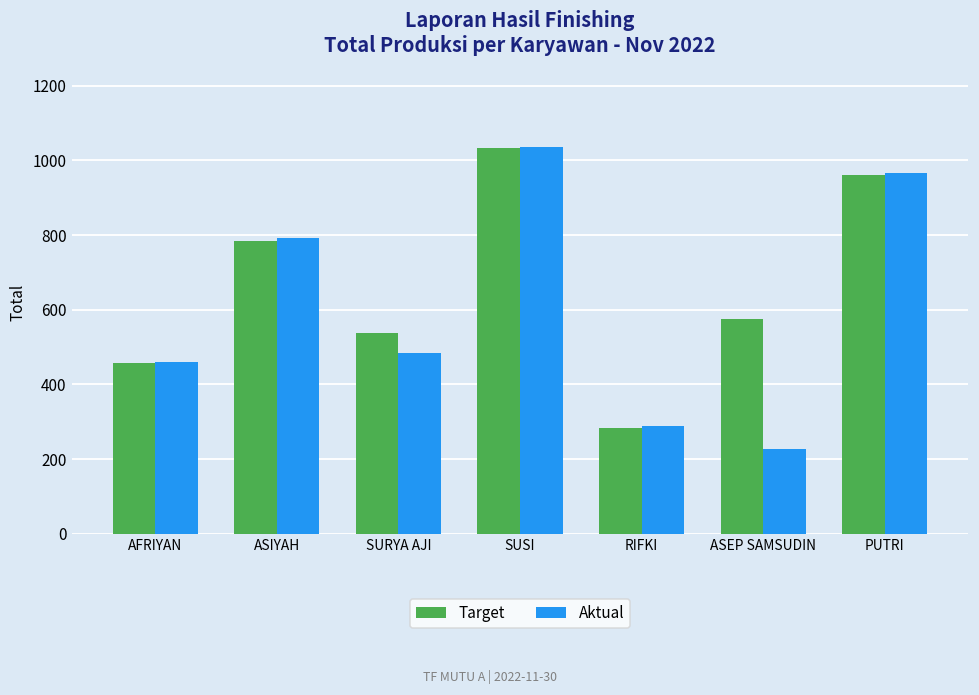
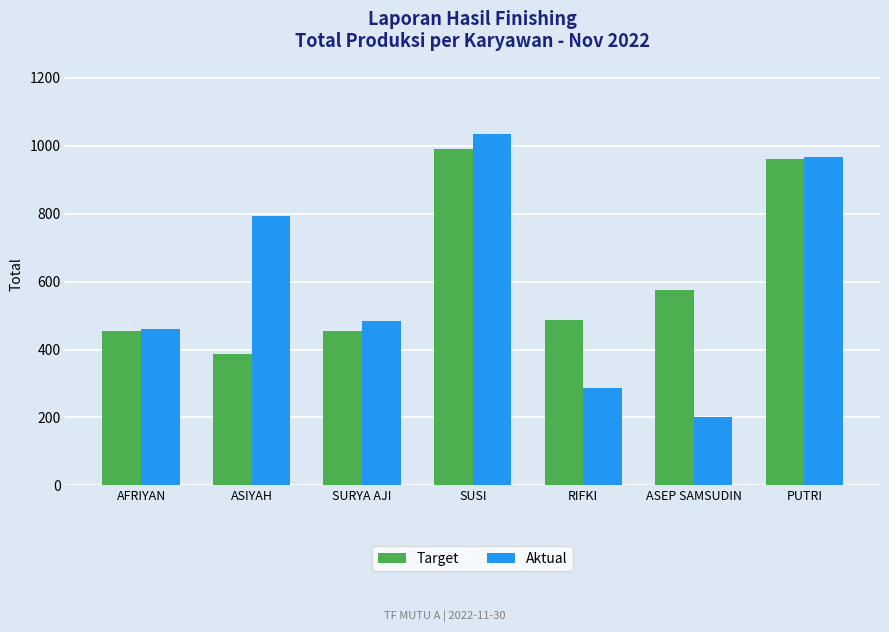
  {
    "Target": {
      "AFRIYAN": 460,
-     "ASIYAH": 780,
-     "SURYA AJI": 540,
-     "SUSI": 1030,
-     "RIFKI": 280,
+     "ASIYAH": 390,
+     "SURYA AJI": 460,
+     "SUSI": 990,
+     "RIFKI": 490,
      "ASEP SAMSUDIN": 580,
      "PUTRI": 960
    },
    "Aktual": {
      "AFRIYAN": 460,
      "ASIYAH": 790,
      "SURYA AJI": 480,
      "SUSI": 1040,
      "RIFKI": 290,
-     "ASEP SAMSUDIN": 230,
+     "ASEP SAMSUDIN": 200,
      "PUTRI": 970
    }
  }
